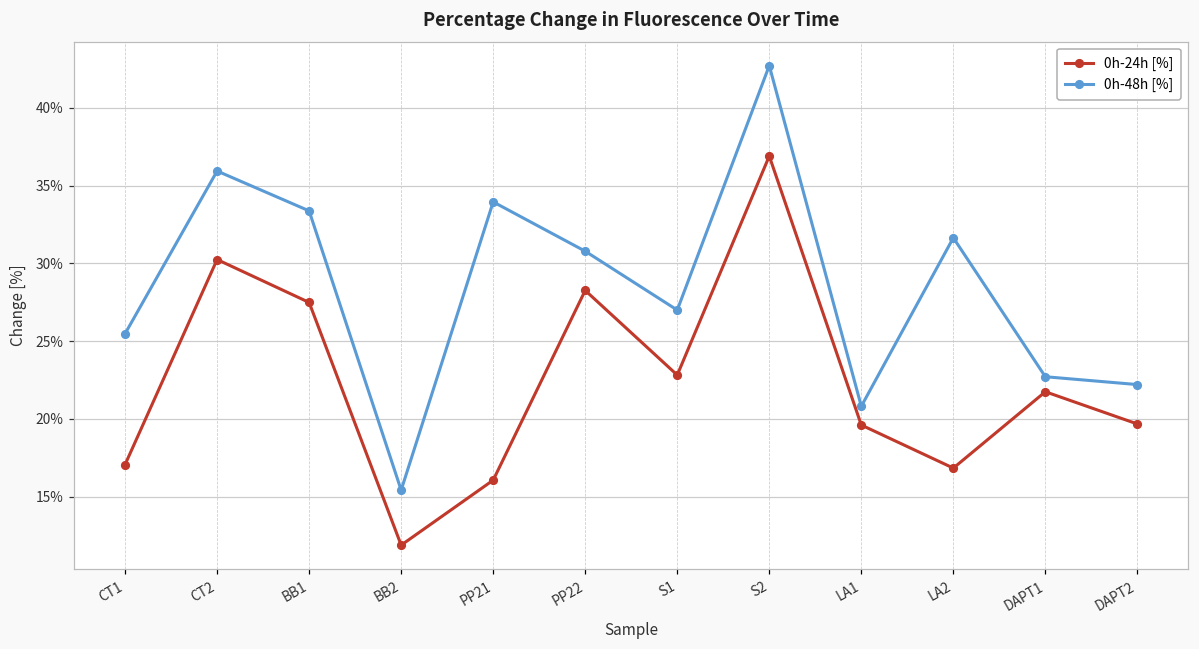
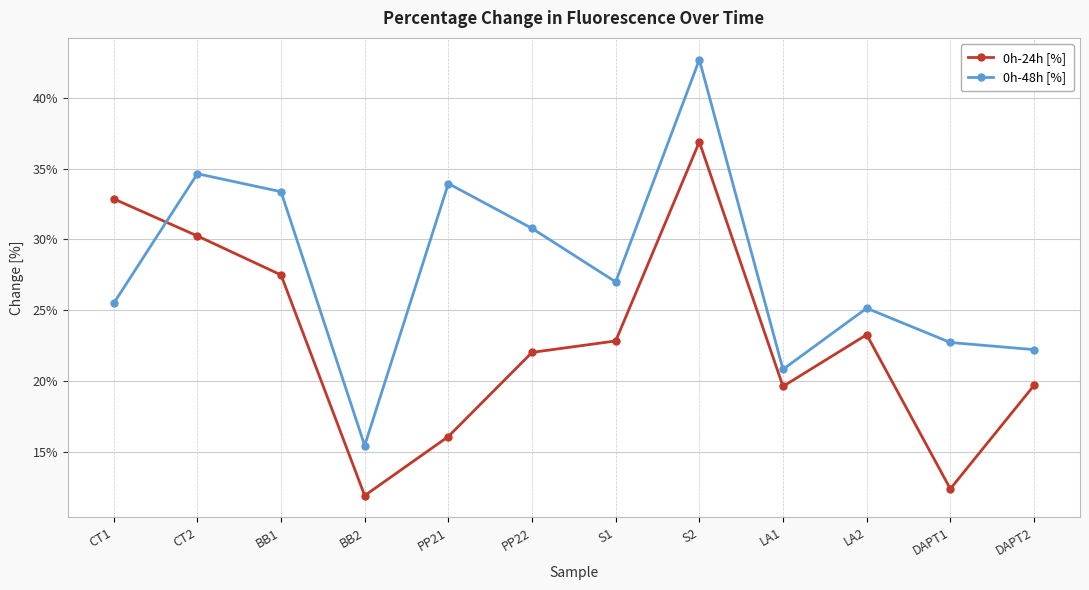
  {
    "0h-24h [%]": {
-     "CT1": "17.1%",
+     "CT1": "32.9%",
      "CT2": "30.2%",
      "BB1": "27.5%",
      "BB2": "11.9%",
      "PP21": "16.1%",
-     "PP22": "28.3%",
+     "PP22": "22.0%",
      "S1": "22.8%",
      "S2": "36.9%",
      "LA1": "19.6%",
-     "LA2": "16.8%",
-     "DAPT1": "21.7%",
+     "LA2": "23.3%",
+     "DAPT1": "12.4%",
      "DAPT2": "19.7%"
    },
    "0h-48h [%]": {
      "CT1": "25.5%",
-     "CT2": "35.9%",
+     "CT2": "34.6%",
      "BB1": "33.4%",
      "BB2": "15.4%",
      "PP21": "33.9%",
      "PP22": "30.8%",
      "S1": "27.0%",
      "S2": "42.7%",
      "LA1": "20.8%",
-     "LA2": "31.6%",
+     "LA2": "25.1%",
      "DAPT1": "22.7%",
      "DAPT2": "22.2%"
    }
  }
